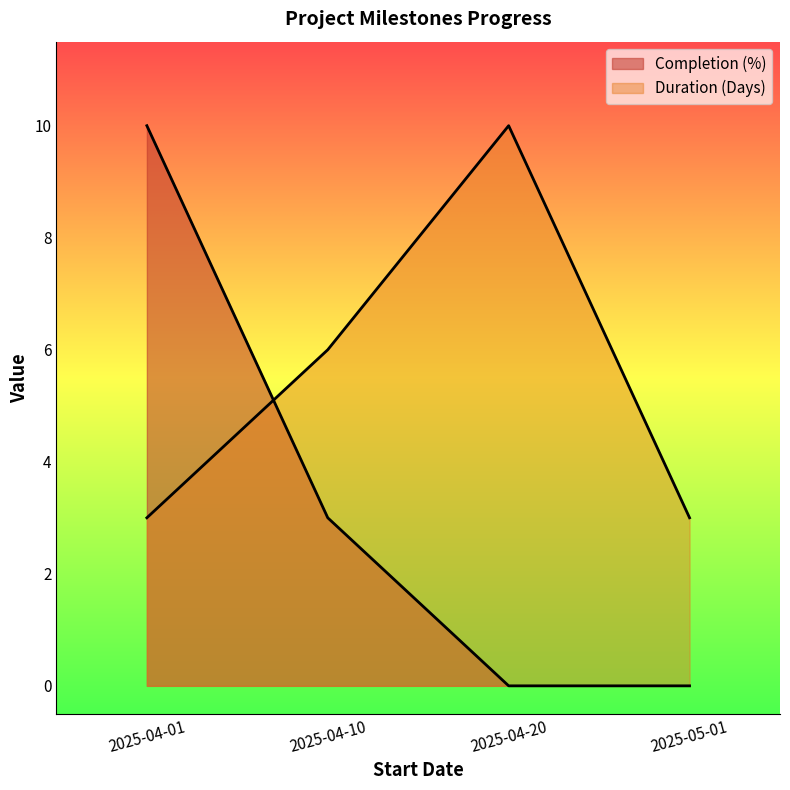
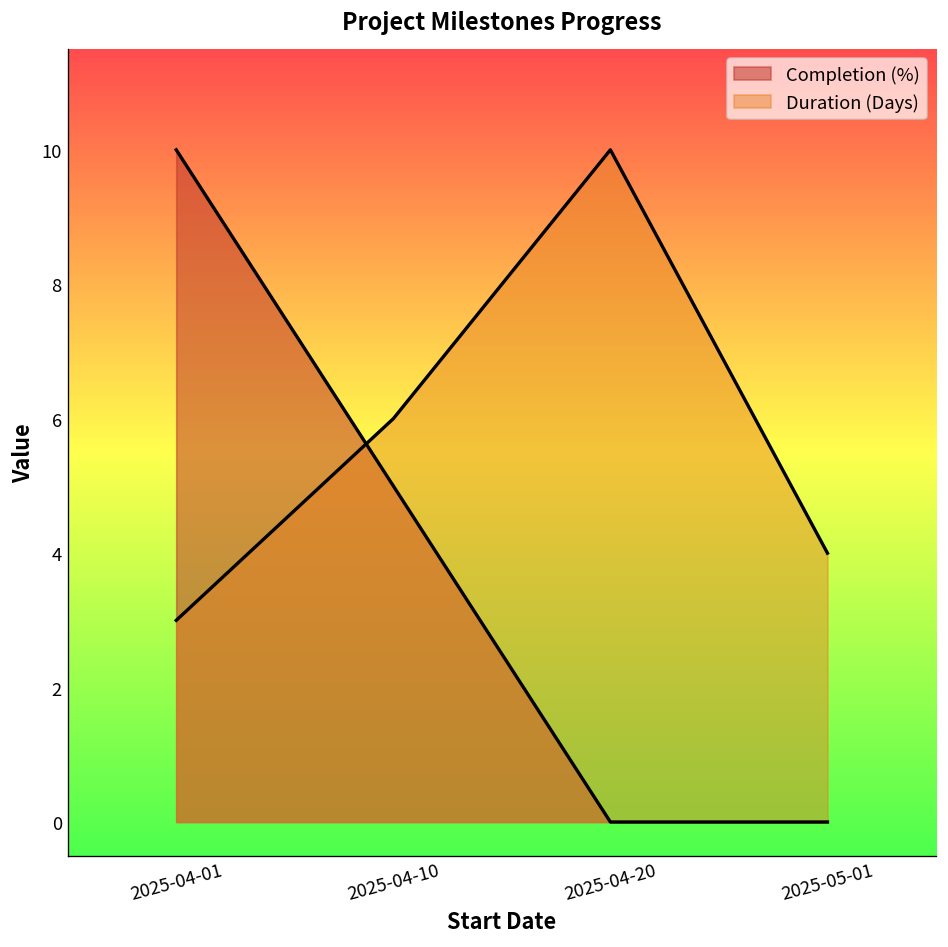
  {
    "Completion (%)": {
      "2025-04-01": 10.0,
-     "2025-04-10": 3.0,
+     "2025-04-10": 5.0,
      "2025-04-20": 0.0,
      "2025-05-01": 0.0
    },
    "Duration (Days)": {
      "2025-04-01": 3,
      "2025-04-10": 6,
      "2025-04-20": 10,
-     "2025-05-01": 3
+     "2025-05-01": 4
    }
  }
